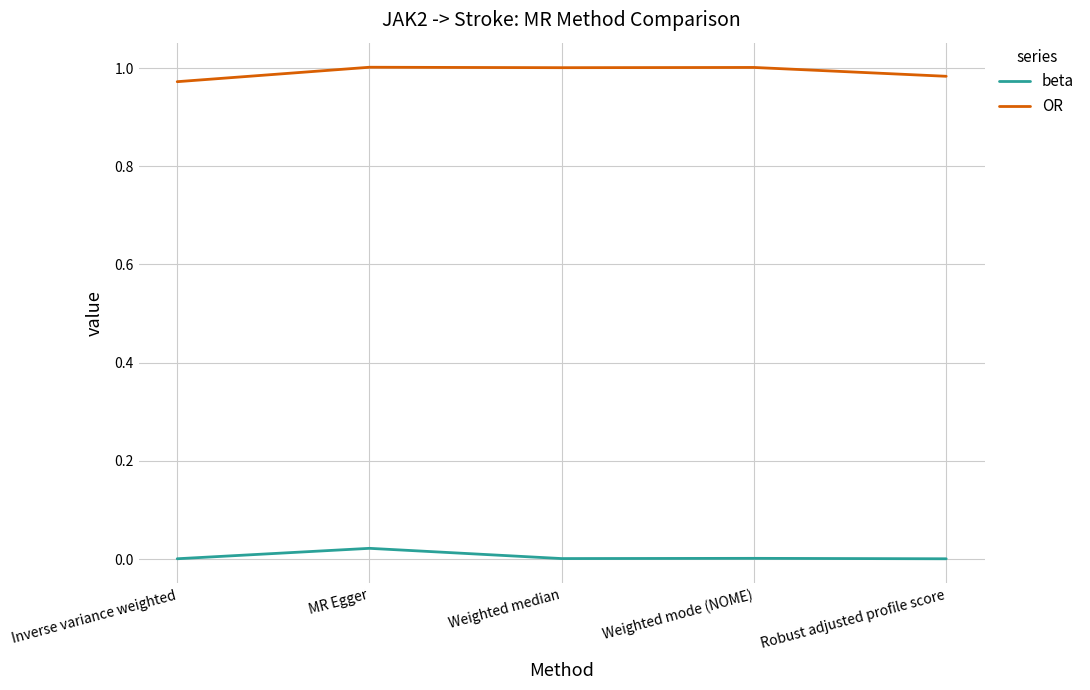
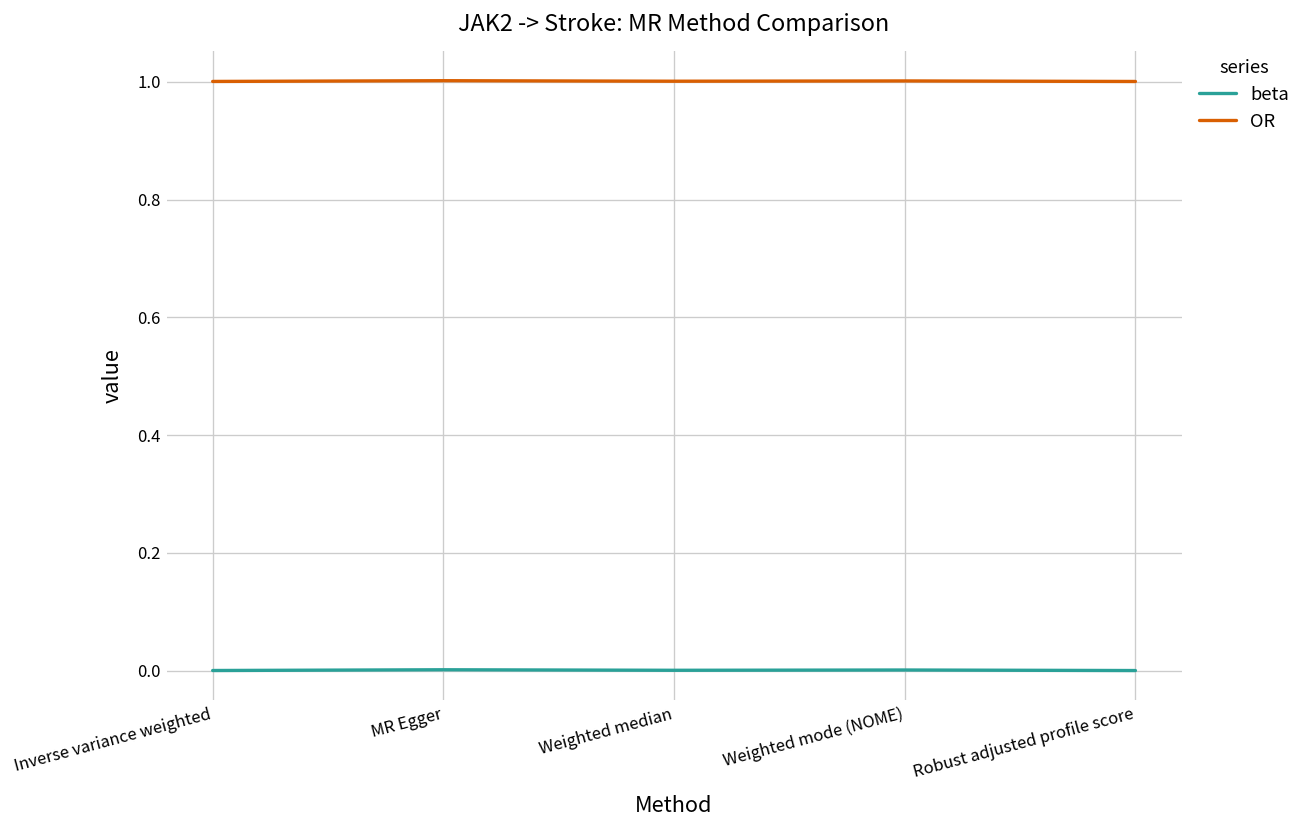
  {
    "beta": {
      "Inverse variance weighted": 0.00,
-     "MR Egger": 0.02,
+     "MR Egger": 0.00,
      "Weighted median": 0.00,
      "Weighted mode (NOME)": 0.00,
      "Robust adjusted profile score": 0.00
    },
    "OR": {
-     "Inverse variance weighted": 0.97,
+     "Inverse variance weighted": 1.00,
      "MR Egger": 1.00,
      "Weighted median": 1.00,
      "Weighted mode (NOME)": 1.00,
-     "Robust adjusted profile score": 0.98
+     "Robust adjusted profile score": 1.00
    }
  }
